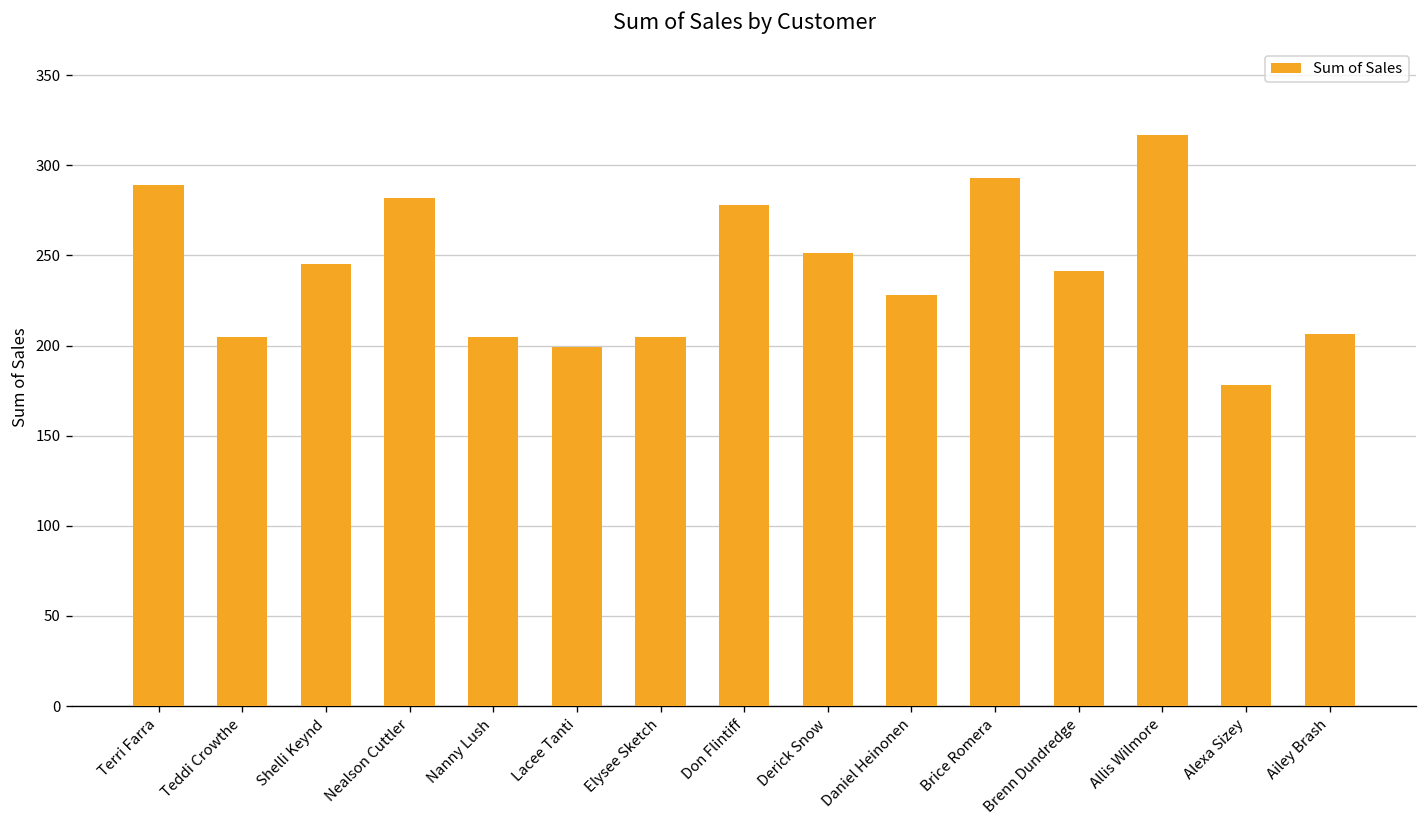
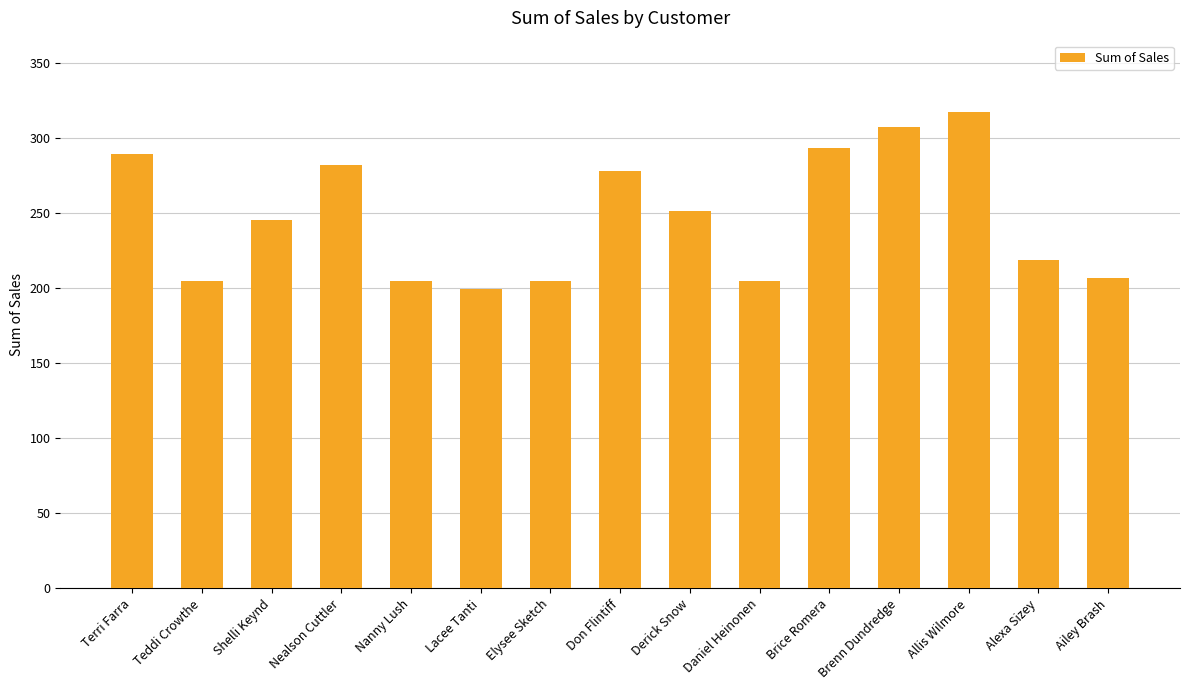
  {
    "Terri Farra": 289,
    "Teddi Crowthe": 205,
    "Shelli Keynd": 245,
    "Nealson Cuttler": 282,
    "Nanny Lush": 205,
    "Lacee Tanti": 199,
    "Elysee Sketch": 205,
    "Don Flintiff": 278,
    "Derick Snow": 251,
-   "Daniel Heinonen": 228,
+   "Daniel Heinonen": 205,
    "Brice Romera": 293,
-   "Brenn Dundredge": 242,
+   "Brenn Dundredge": 307,
    "Allis Wilmore": 317,
-   "Alexa Sizey": 178,
+   "Alexa Sizey": 219,
    "Ailey Brash": 207
  }
